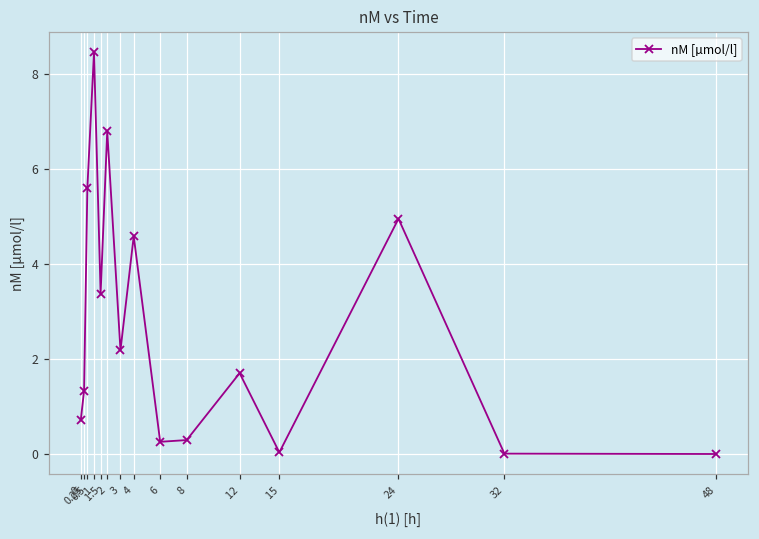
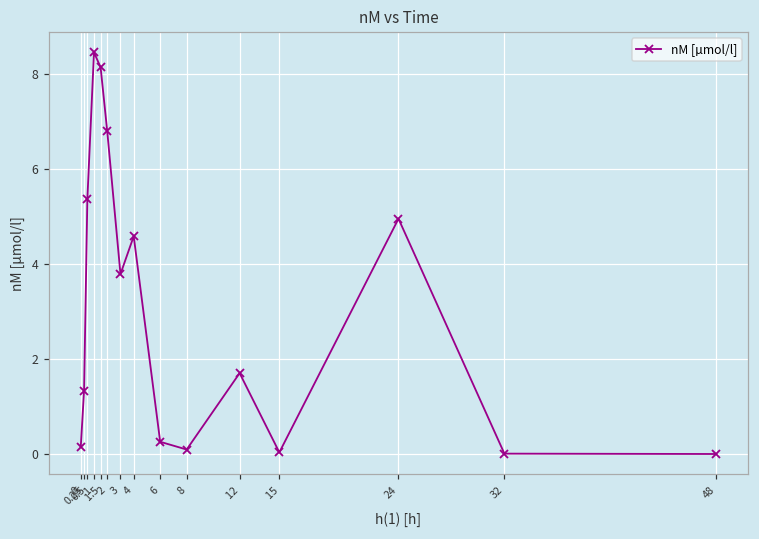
  {
-   "0": 0.7,
+   "0": 0.2,
    "0.25": 1.3,
-   "0.5": 5.6,
+   "0.5": 5.4,
    "1": 8.5,
-   "1.5": 3.4,
+   "1.5": 8.1,
    "2": 6.8,
-   "3": 2.2,
+   "3": 3.8,
    "4": 4.6,
    "6": 0.3,
-   "8": 0.3,
+   "8": 0.1,
    "12": 1.7,
    "15": 0.0,
    "24": 5.0,
    "32": 0.0,
    "48": 0.0
  }
